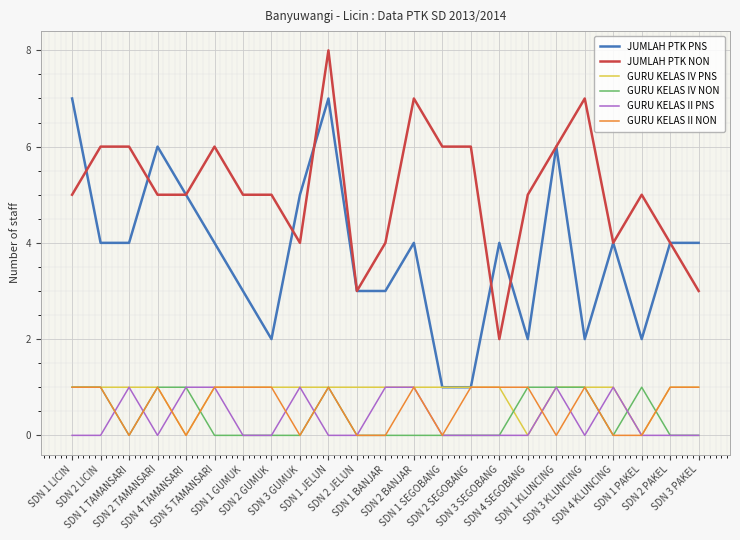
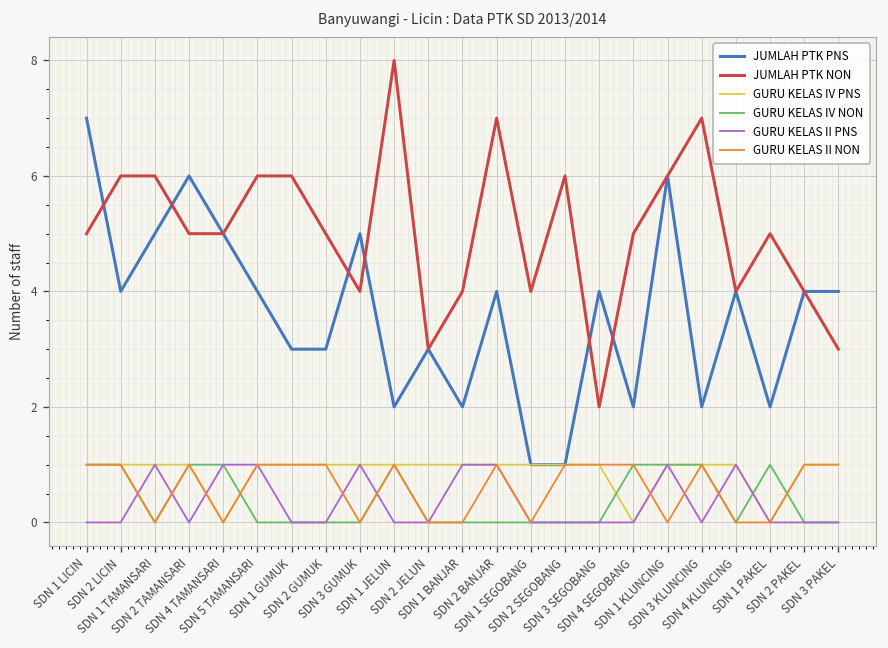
  {
    "JUMLAH PTK PNS": {
      "SDN 1 LICIN": 7,
      "SDN 2 LICIN": 4,
-     "SDN 1 TAMANSARI": 4,
+     "SDN 1 TAMANSARI": 5,
      "SDN 2 TAMANSARI": 6,
      "SDN 5 TAMANSARI": 4,
      "SDN 1 GUMUK": 3,
-     "SDN 2 GUMUK": 2,
+     "SDN 2 GUMUK": 3,
      "SDN 3 GUMUK": 5,
-     "SDN 1 JELUN": 7,
-     "SDN 1 BANJAR": 3,
+     "SDN 1 JELUN": 2,
+     "SDN 1 BANJAR": 2,
      "SDN 2 BANJAR": 4,
      "SDN 3 SEGOBANG": 4,
      "SDN 4 SEGOBANG": 2,
      "SDN 3 KLUNCING": 2,
      "SDN 1 PAKEL": 2,
      "SDN 3 PAKEL": 4
    },
    "JUMLAH PTK NON": {
      "SDN 1 LICIN": 5,
      "SDN 2 LICIN": 6,
      "SDN 1 TAMANSARI": 6,
      "SDN 2 TAMANSARI": 5,
      "SDN 5 TAMANSARI": 6,
-     "SDN 1 GUMUK": 5,
+     "SDN 1 GUMUK": 6,
      "SDN 2 GUMUK": 5,
      "SDN 3 GUMUK": 4,
      "SDN 1 JELUN": 8,
      "SDN 1 BANJAR": 4,
      "SDN 2 BANJAR": 7,
-     "SDN 1 SEGOBANG": 6,
+     "SDN 1 SEGOBANG": 4,
      "SDN 2 SEGOBANG": 6,
      "SDN 3 SEGOBANG": 2,
      "SDN 4 SEGOBANG": 5,
      "SDN 3 KLUNCING": 7,
      "SDN 1 PAKEL": 5,
      "SDN 3 PAKEL": 3
    },
    "GURU KELAS IV PNS": {
      "SDN 2 JELUN": 1
    },
    "GURU KELAS IV NON": {
      "SDN 5 TAMANSARI": 0,
      "SDN 2 BANJAR": 0,
      "SDN 1 PAKEL": 1
    },
    "GURU KELAS II PNS": {
      "SDN 1 LICIN": 0,
      "SDN 2 LICIN": 0,
      "SDN 2 TAMANSARI": 0,
      "SDN 1 JELUN": 0,
      "SDN 3 KLUNCING": 0
    },
    "GURU KELAS II NON": {
      "SDN 1 KLUNCING": 0
    }
  }
